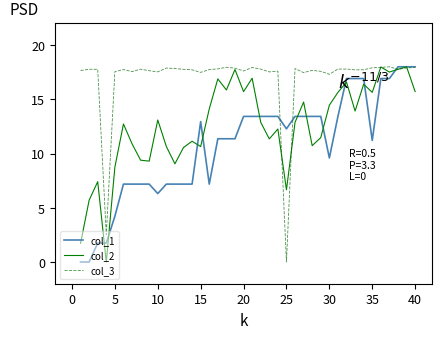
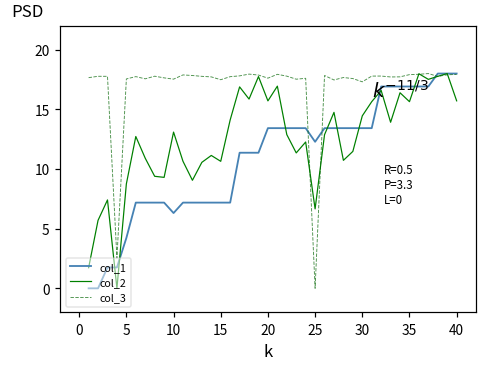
  {
    "col_1": {
      "5": 4.2,
      "10": 6.3,
-     "15": 12.9,
+     "15": 7.2,
      "20": 13.4,
      "25": 12.3,
-     "30": 9.6,
-     "35": 11.2
+     "30": 13.4,
+     "35": 16.9
    }
  }
